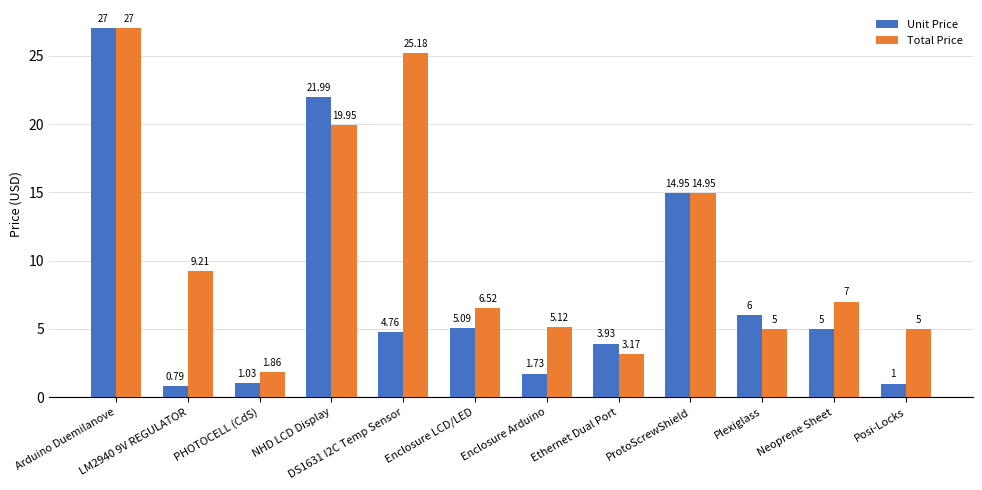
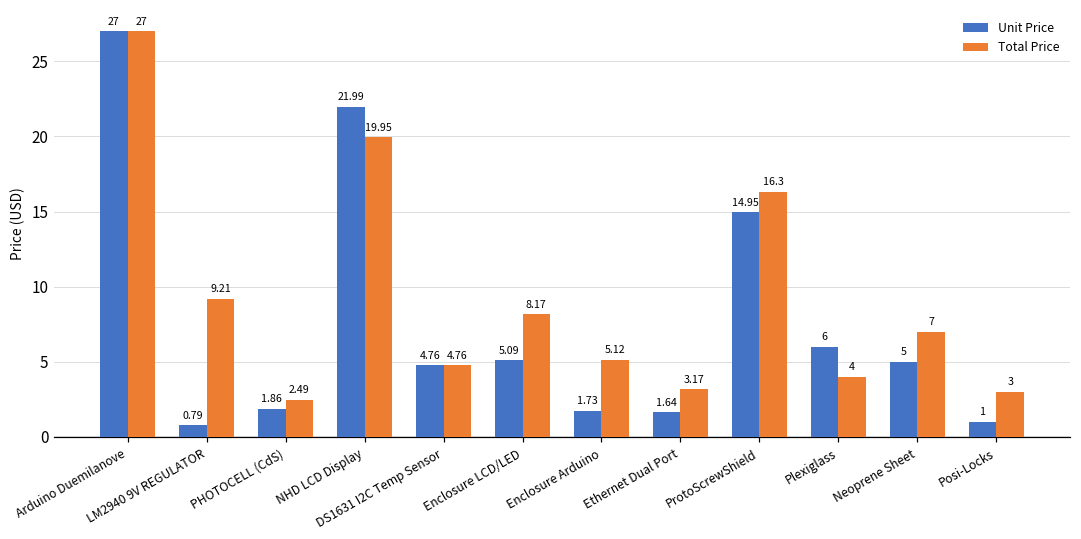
  {
    "Unit Price": {
      "Arduino Duemilanove": 27,
      "LM2940 9V REGULATOR": 0.79,
-     "PHOTOCELL (CdS)": 1.03,
+     "PHOTOCELL (CdS)": 1.86,
      "NHD LCD Display": 21.99,
      "DS1631 I2C Temp Sensor": 4.76,
      "Enclosure LCD/LED": 5.09,
      "Enclosure Arduino": 1.73,
-     "Ethernet Dual Port": 3.93,
+     "Ethernet Dual Port": 1.64,
      "ProtoScrewShield": 14.95,
      "Plexiglass": 6,
      "Neoprene Sheet": 5,
      "Posi-Locks": 1
    },
    "Total Price": {
      "Arduino Duemilanove": 27,
      "LM2940 9V REGULATOR": 9.21,
-     "PHOTOCELL (CdS)": 1.86,
+     "PHOTOCELL (CdS)": 2.49,
      "NHD LCD Display": 19.95,
-     "DS1631 I2C Temp Sensor": 25.18,
-     "Enclosure LCD/LED": 6.52,
+     "DS1631 I2C Temp Sensor": 4.76,
+     "Enclosure LCD/LED": 8.17,
      "Enclosure Arduino": 5.12,
      "Ethernet Dual Port": 3.17,
-     "ProtoScrewShield": 14.95,
-     "Plexiglass": 5,
+     "ProtoScrewShield": 16.3,
+     "Plexiglass": 4,
      "Neoprene Sheet": 7,
-     "Posi-Locks": 5
+     "Posi-Locks": 3
    }
  }
